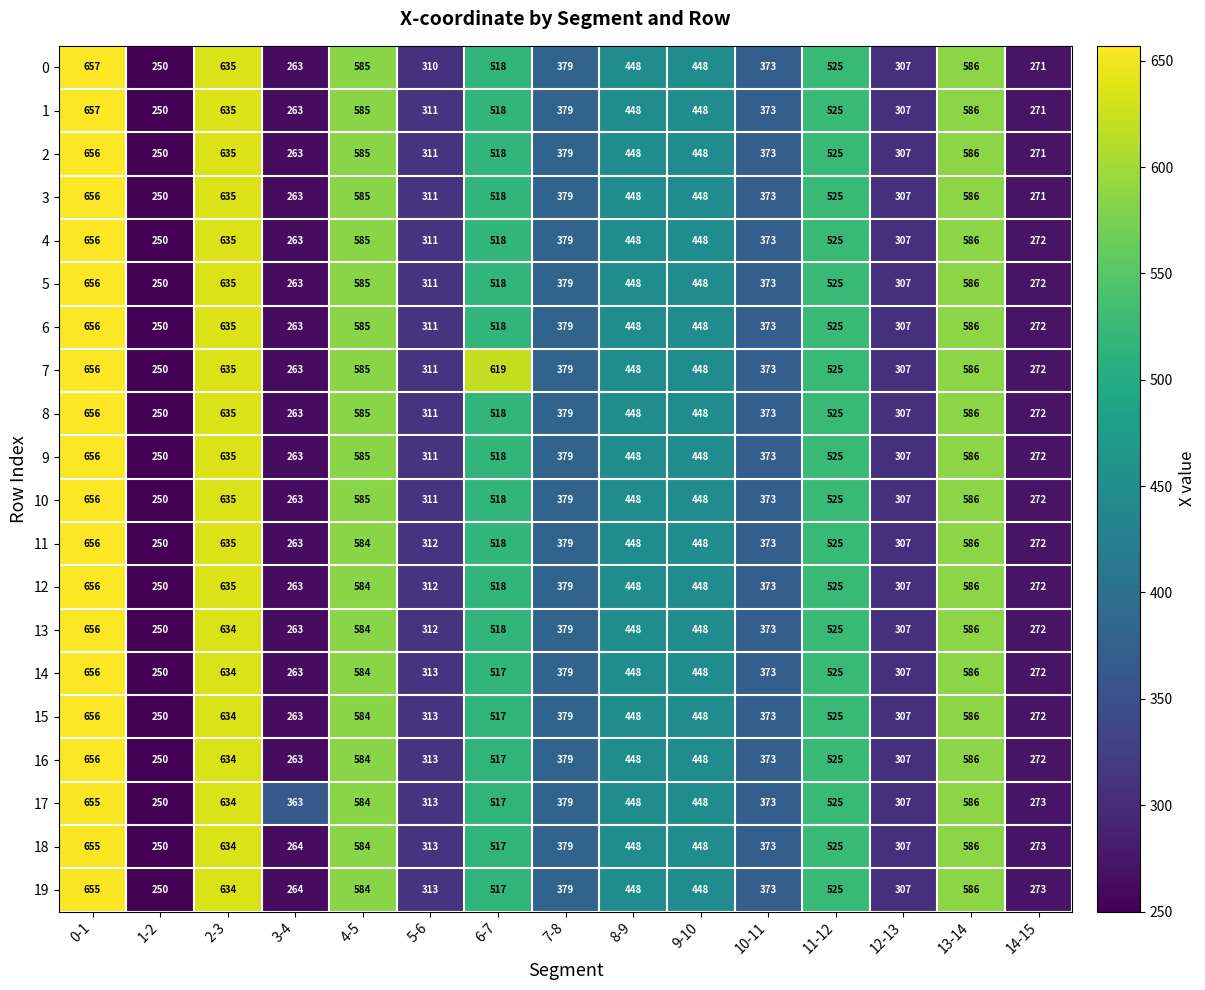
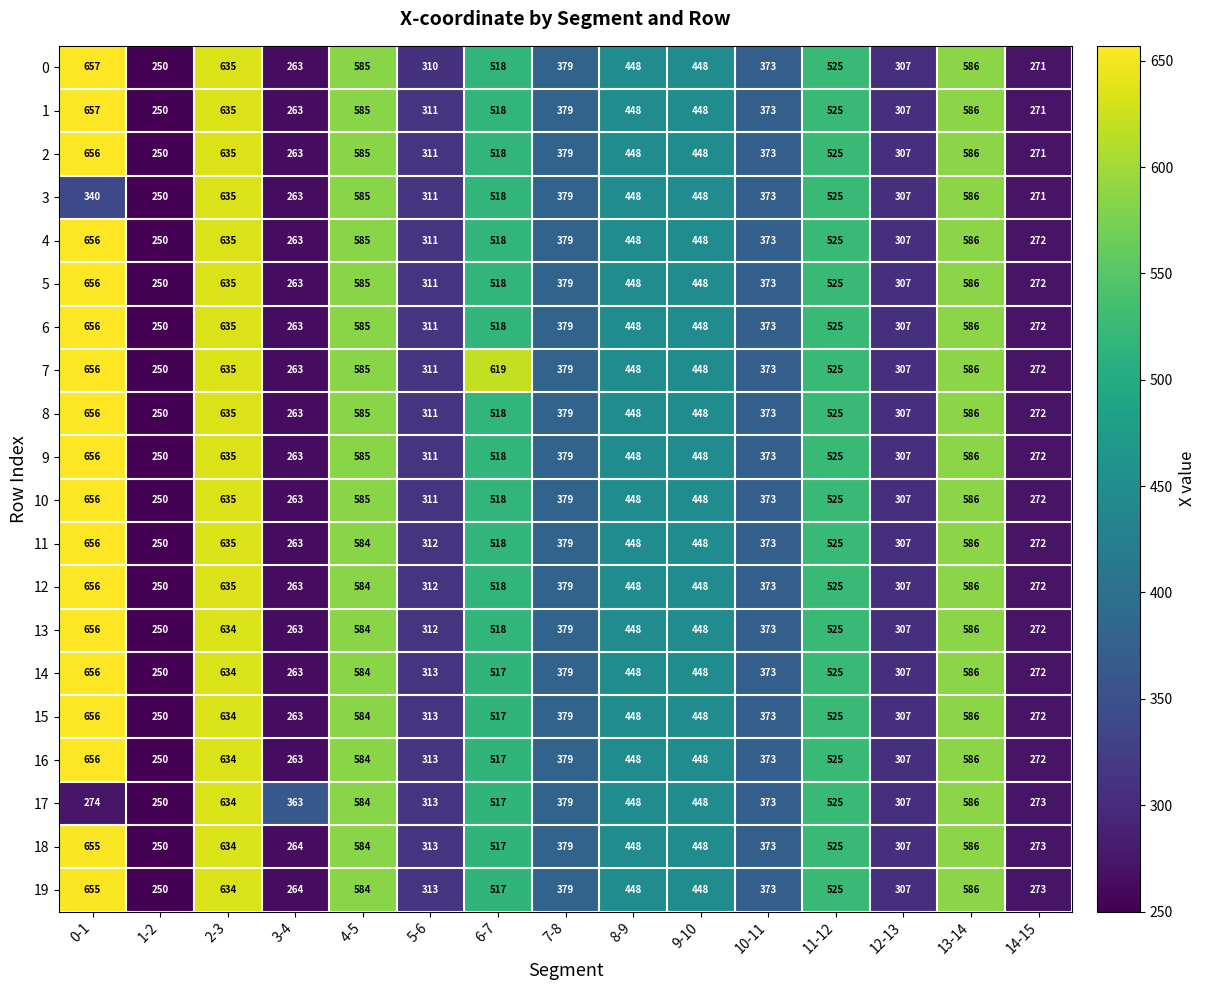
  {
    "3": {
-     "0-1": 656,
+     "0-1": 340,
      "1-2": 250,
      "2-3": 635,
      "3-4": 263,
      "4-5": 585,
      "5-6": 311,
      "6-7": 518,
      "7-8": 379,
      "8-9": 448,
      "9-10": 448,
      "10-11": 373,
      "11-12": 525,
      "12-13": 307,
      "13-14": 586,
      "14-15": 271
    },
    "17": {
-     "0-1": 655,
+     "0-1": 274,
      "1-2": 250,
      "2-3": 634,
      "3-4": 363,
      "4-5": 584,
      "5-6": 313,
      "6-7": 517,
      "7-8": 379,
      "8-9": 448,
      "9-10": 448,
      "10-11": 373,
      "11-12": 525,
      "12-13": 307,
      "13-14": 586,
      "14-15": 273
    }
  }
